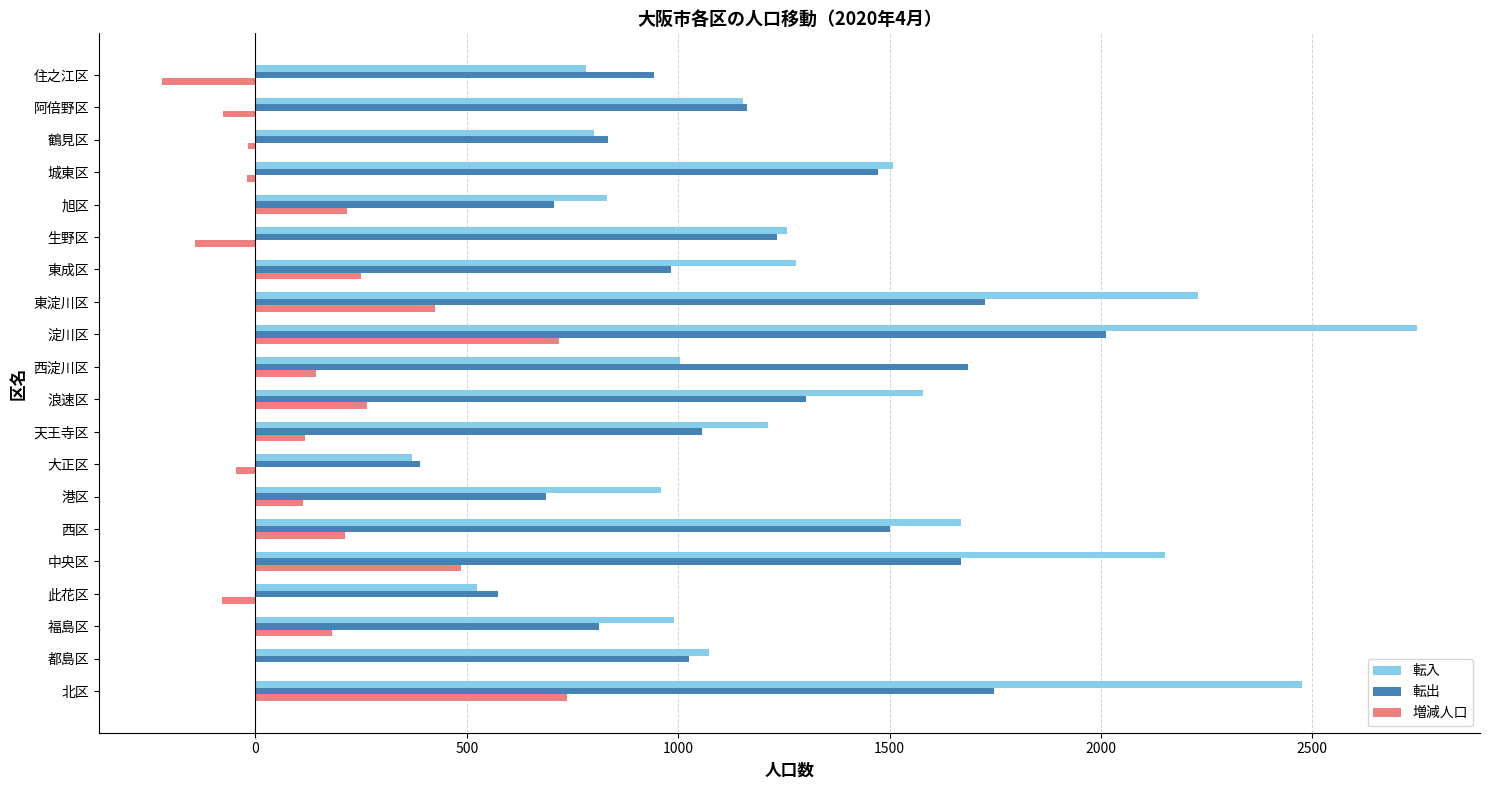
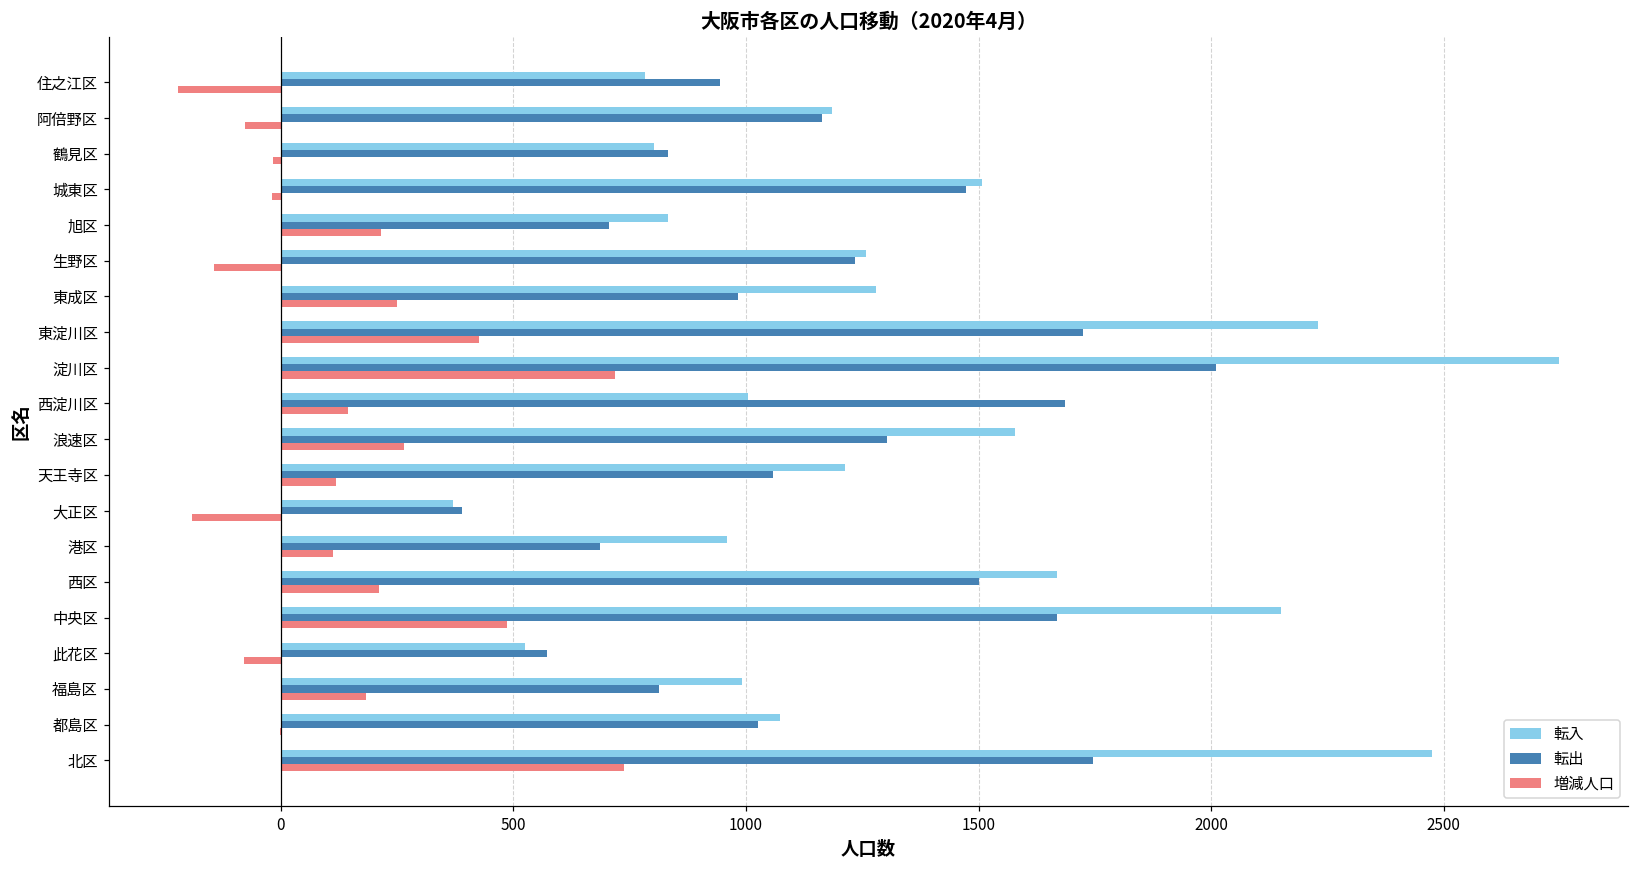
  {
    "転入": {
      "住之江区": 780,
-     "阿倍野区": 1150,
+     "阿倍野区": 1190,
      "鶴見区": 800,
      "城東区": 1510,
      "旭区": 830,
      "生野区": 1260,
      "東成区": 1280,
      "東淀川区": 2230,
      "淀川区": 2750,
      "西淀川区": 1000,
      "浪速区": 1580,
      "天王寺区": 1210,
      "大正区": 370,
      "港区": 960,
      "西区": 1670,
      "中央区": 2150,
      "此花区": 520,
      "福島区": 990,
      "都島区": 1070,
      "北区": 2480
    },
    "転出": {
      "住之江区": 940,
      "阿倍野区": 1160,
      "鶴見区": 830,
      "城東区": 1470,
      "旭区": 710,
      "生野区": 1230,
      "東成区": 980,
      "東淀川区": 1730,
      "淀川区": 2010,
      "西淀川区": 1690,
      "浪速区": 1300,
      "天王寺区": 1060,
      "大正区": 390,
      "港区": 690,
      "西区": 1500,
      "中央区": 1670,
      "此花区": 570,
      "福島区": 810,
      "都島区": 1030,
      "北区": 1750
    },
    "増減人口": {
      "住之江区": -220,
      "阿倍野区": -80,
      "鶴見区": -20,
      "城東区": -20,
      "旭区": 220,
      "生野区": -140,
      "東成区": 250,
      "東淀川区": 430,
      "淀川区": 720,
      "西淀川区": 140,
      "浪速区": 260,
      "天王寺区": 120,
-     "大正区": -50,
+     "大正区": -190,
      "港区": 110,
      "西区": 210,
      "中央区": 490,
      "此花区": -80,
      "福島区": 180,
      "北区": 740
    }
  }
